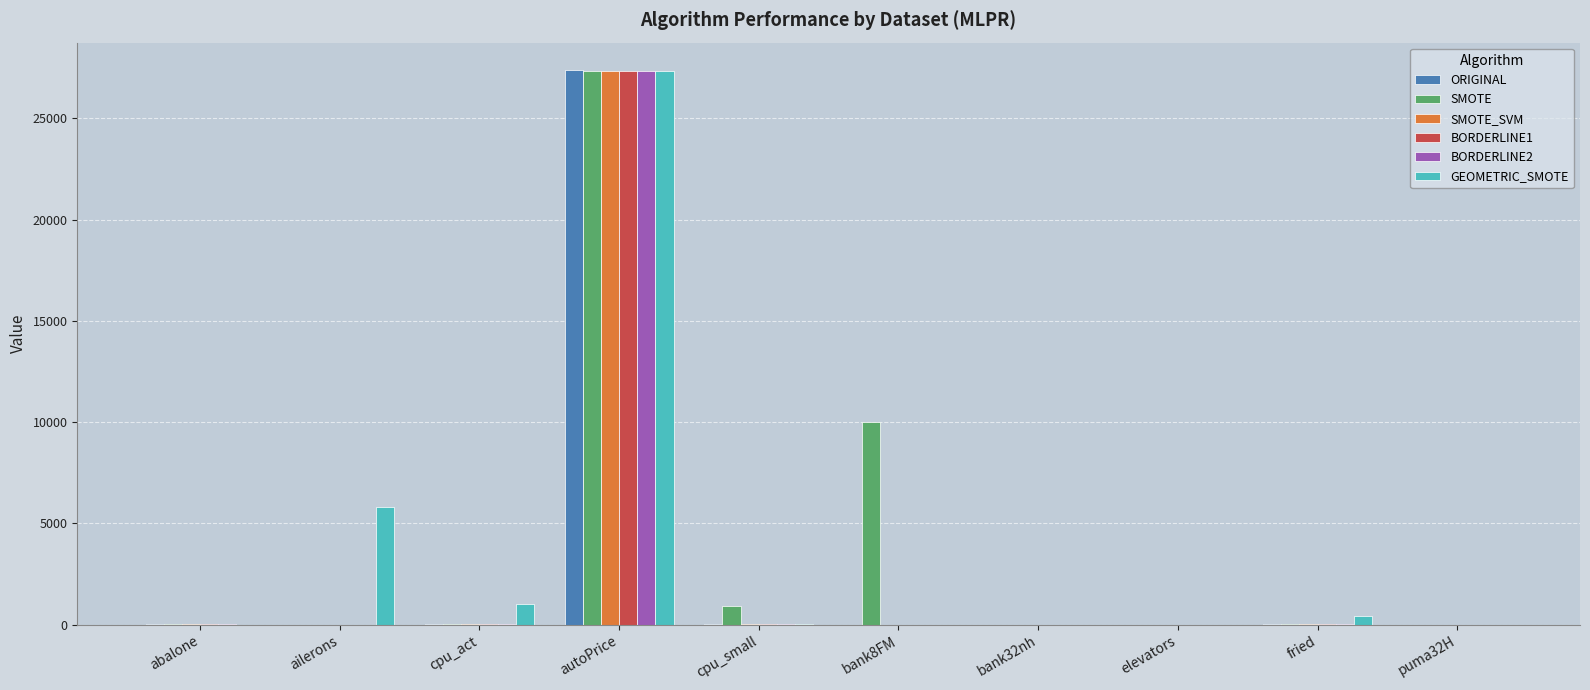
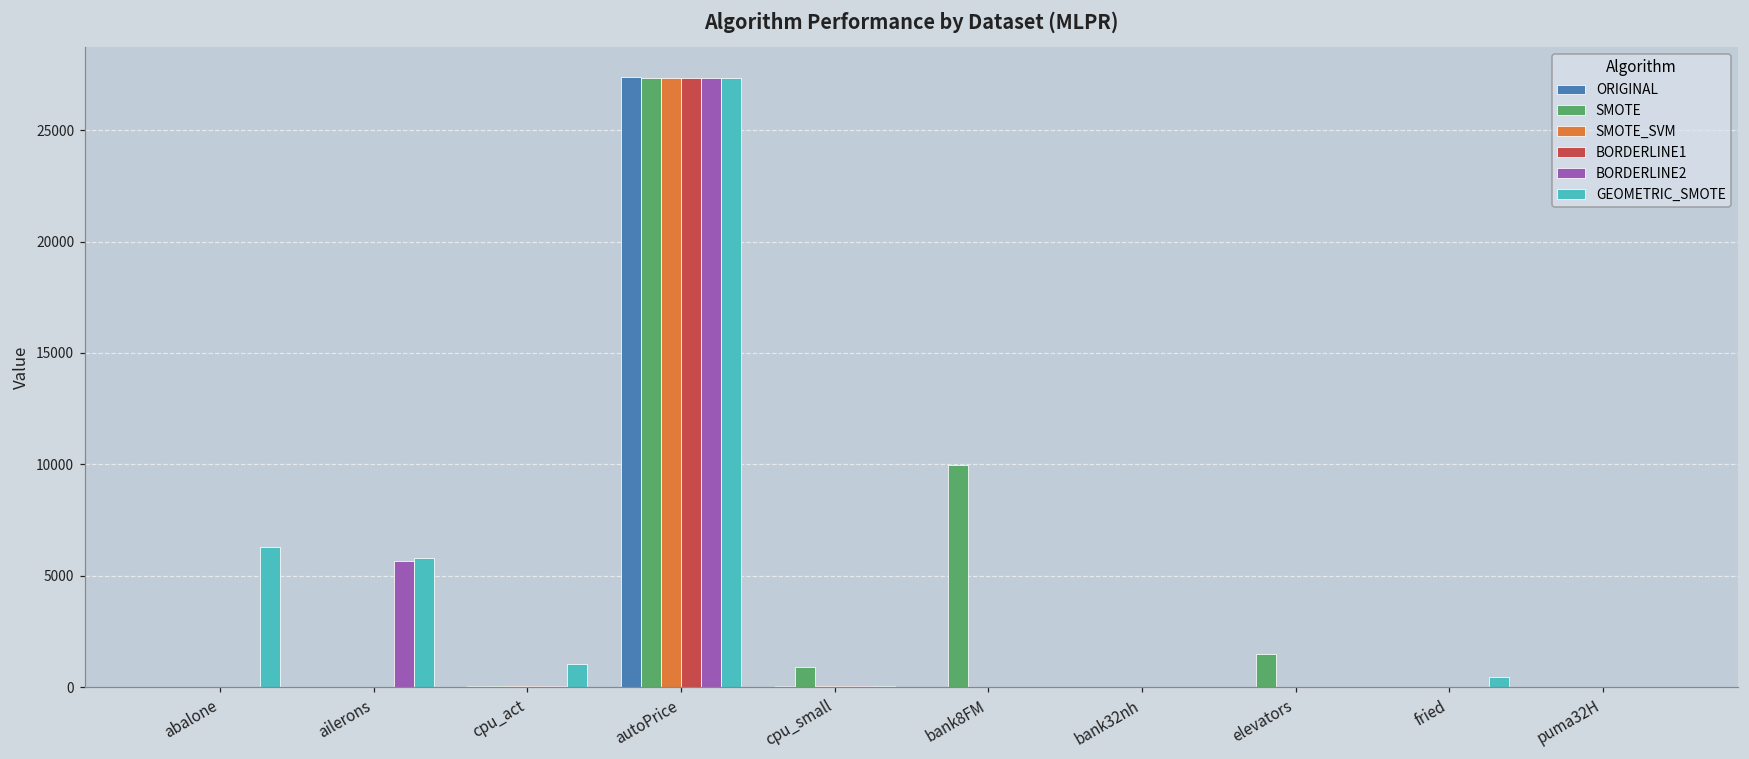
  {
    "ORIGINAL": {
      "autoPrice": 27400
    },
    "SMOTE": {
      "autoPrice": 27400,
      "cpu_small": 900,
      "bank8FM": 10000,
-     "elevators": 0
+     "elevators": 1500
    },
    "BORDERLINE2": {
-     "ailerons": 0,
+     "ailerons": 5700,
      "autoPrice": 27400
    },
    "GEOMETRIC_SMOTE": {
-     "abalone": 0,
+     "abalone": 6300,
      "ailerons": 5800,
      "cpu_act": 1000,
      "autoPrice": 27400,
      "fried": 400
    }
  }
